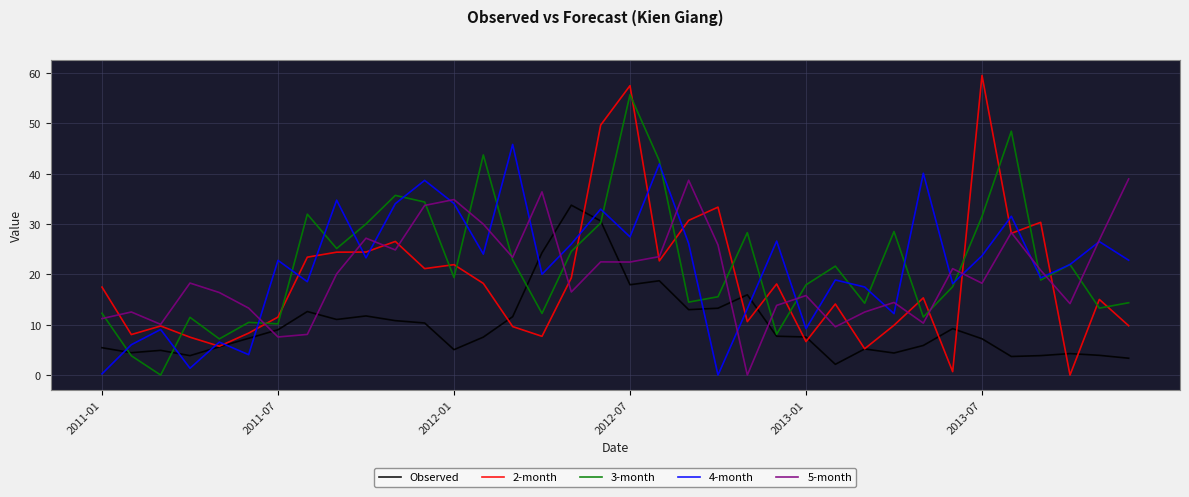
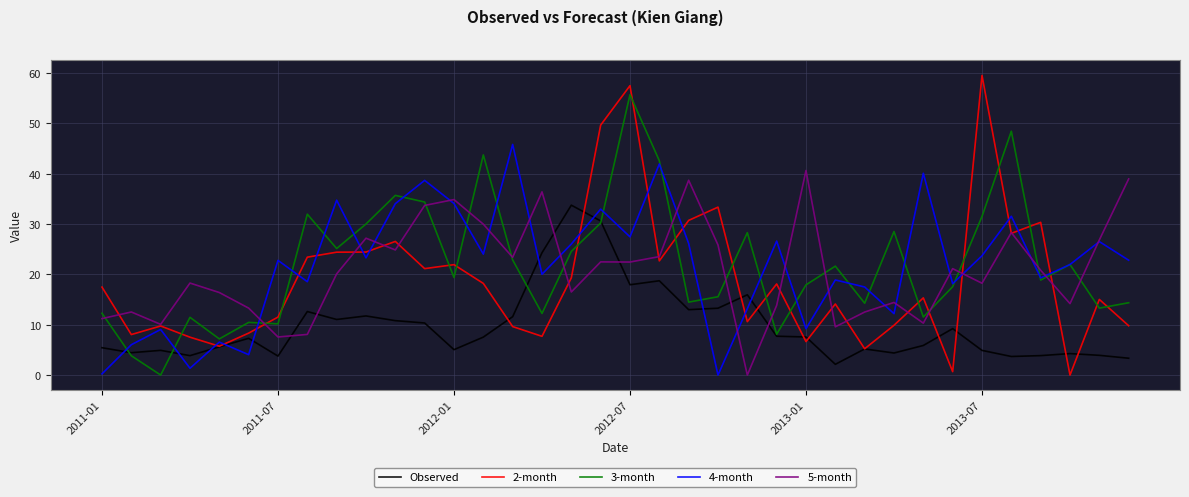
  {
    "Observed": {
      "2011-01": 5,
-     "2011-07": 9,
+     "2011-07": 4,
      "2012-01": 5,
      "2012-07": 18,
      "2013-01": 8,
-     "2013-07": 7
+     "2013-07": 5
    },
    "2-month": {
      "2011-01": 17,
      "2011-07": 12,
      "2012-01": 22,
      "2012-07": 58,
      "2013-01": 7,
      "2013-07": 60
    },
    "3-month": {
      "2011-01": 12,
      "2011-07": 10,
      "2012-01": 19,
      "2012-07": 56,
      "2013-01": 18,
      "2013-07": 32
    },
    "4-month": {
      "2011-01": 0,
      "2011-07": 23,
      "2012-01": 34,
      "2012-07": 27,
      "2013-01": 9,
      "2013-07": 24
    },
    "5-month": {
      "2011-01": 11,
      "2011-07": 8,
      "2012-01": 35,
      "2012-07": 22,
-     "2013-01": 16,
+     "2013-01": 41,
      "2013-07": 18
    }
  }
